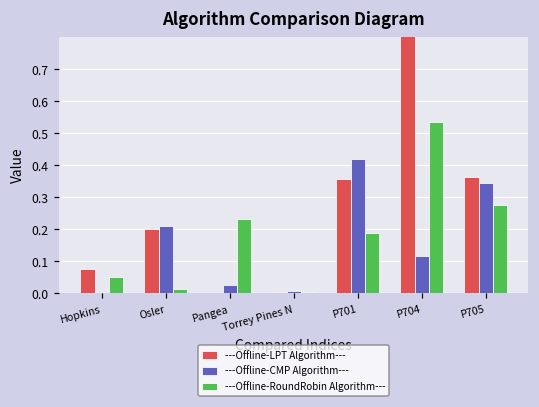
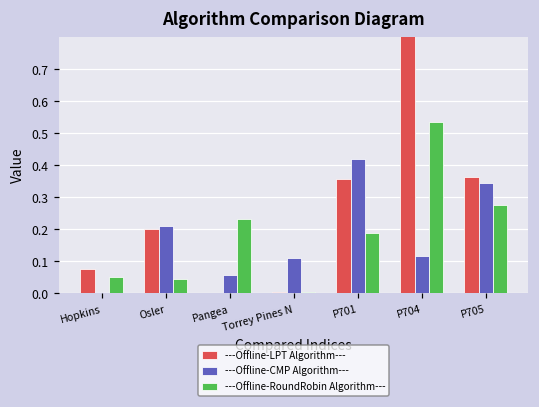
  {
    "---Offline-LPT Algorithm---": {
      "Hopkins": 0.08,
      "Osler": 0.20,
      "P701": 0.36,
      "P705": 0.36
    },
    "---Offline-CMP Algorithm---": {
      "Osler": 0.21,
-     "Pangea": 0.03,
-     "Torrey Pines N": 0.01,
+     "Pangea": 0.06,
+     "Torrey Pines N": 0.11,
      "P701": 0.42,
      "P704": 0.12,
      "P705": 0.34
    },
    "---Offline-RoundRobin Algorithm---": {
      "Hopkins": 0.05,
-     "Osler": 0.01,
+     "Osler": 0.04,
      "Pangea": 0.23,
      "P701": 0.19,
      "P704": 0.53,
      "P705": 0.28
    }
  }
